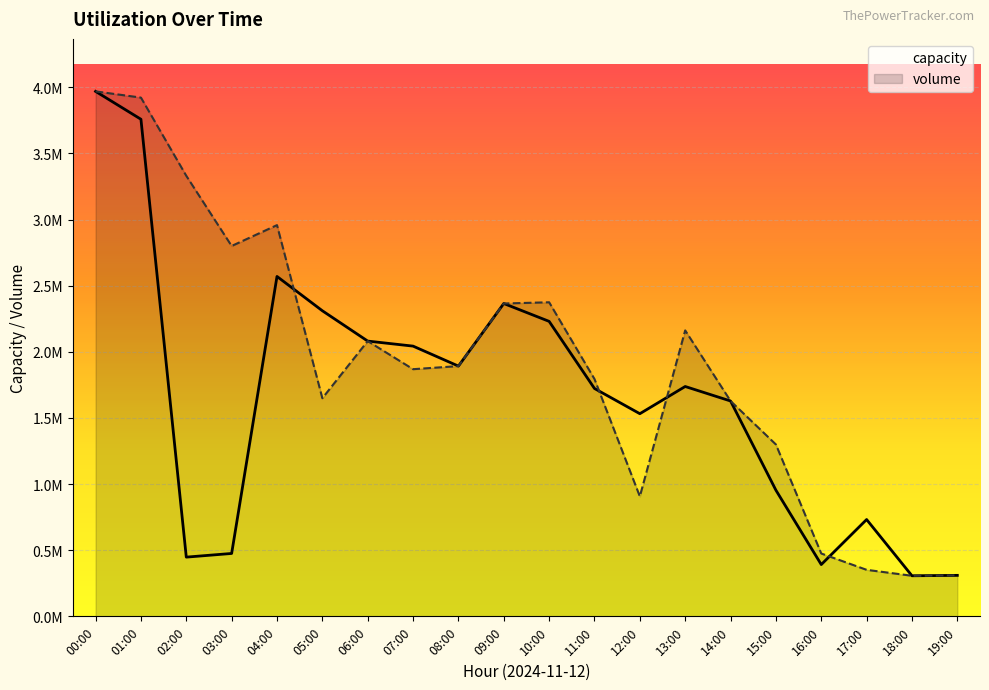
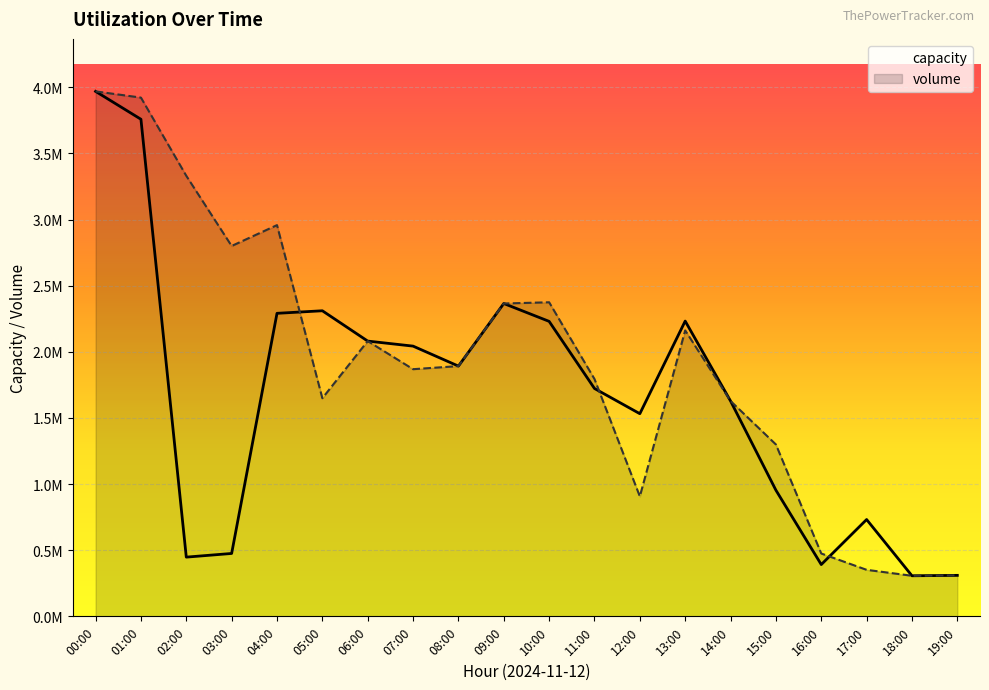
  {
    "capacity": {
      "01:00": 3760000,
      "02:00": 450000,
      "03:00": 480000,
-     "04:00": 2570000,
+     "04:00": 2290000,
      "05:00": 2310000,
      "07:00": 2040000,
      "10:00": 2230000,
      "11:00": 1720000,
      "12:00": 1530000,
-     "13:00": 1740000,
+     "13:00": 2230000,
      "15:00": 950000,
      "16:00": 390000,
      "17:00": 730000
    },
    "volume": {
      "01:00": 3920000,
      "02:00": 3330000,
      "03:00": 2800000,
      "04:00": 2960000,
      "05:00": 1650000,
      "07:00": 1870000,
      "10:00": 2370000,
      "11:00": 1790000,
      "12:00": 910000,
      "13:00": 2160000,
      "15:00": 1300000,
      "16:00": 480000,
      "17:00": 350000
    }
  }
